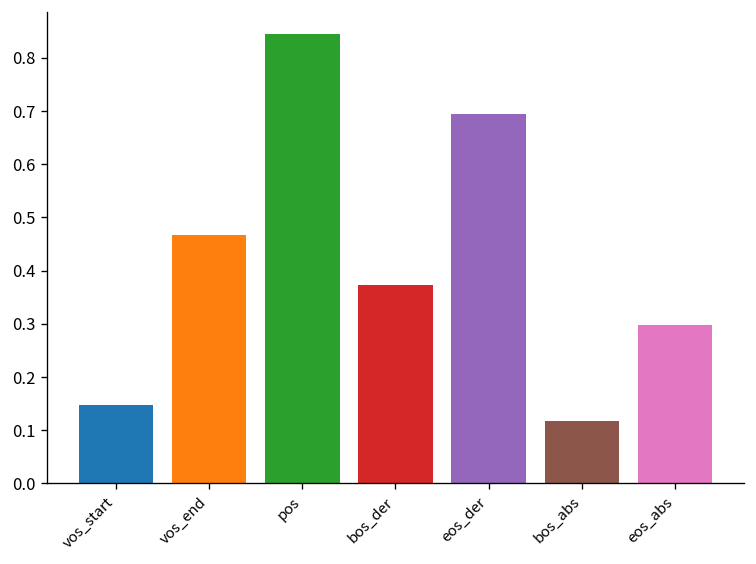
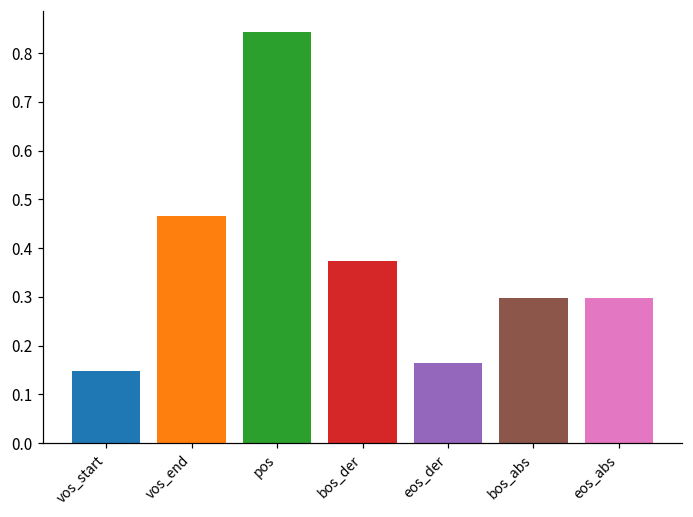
  {
    "vos_start": 0.15,
    "vos_end": 0.47,
    "pos": 0.84,
    "bos_der": 0.37,
-   "eos_der": 0.70,
-   "bos_abs": 0.12,
+   "eos_der": 0.16,
+   "bos_abs": 0.30,
    "eos_abs": 0.30
  }
